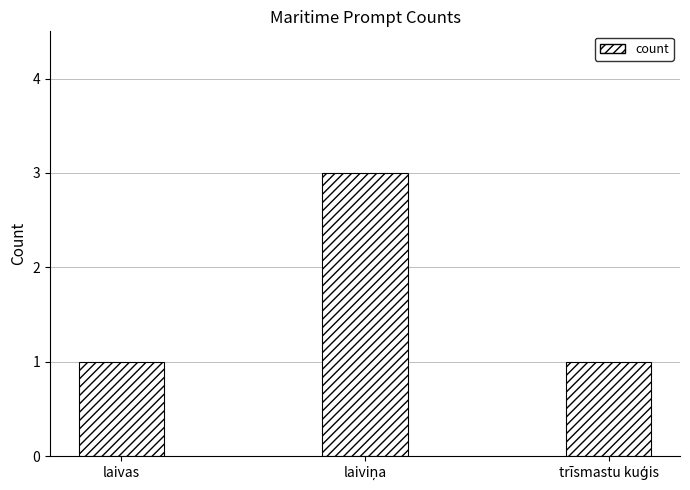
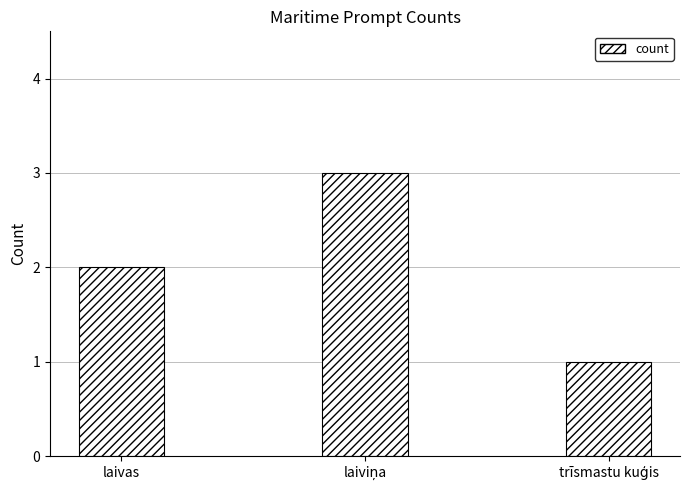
  {
-   "laivas": 1,
+   "laivas": 2,
    "laiviņa": 3,
    "trīsmastu kuģis": 1
  }
